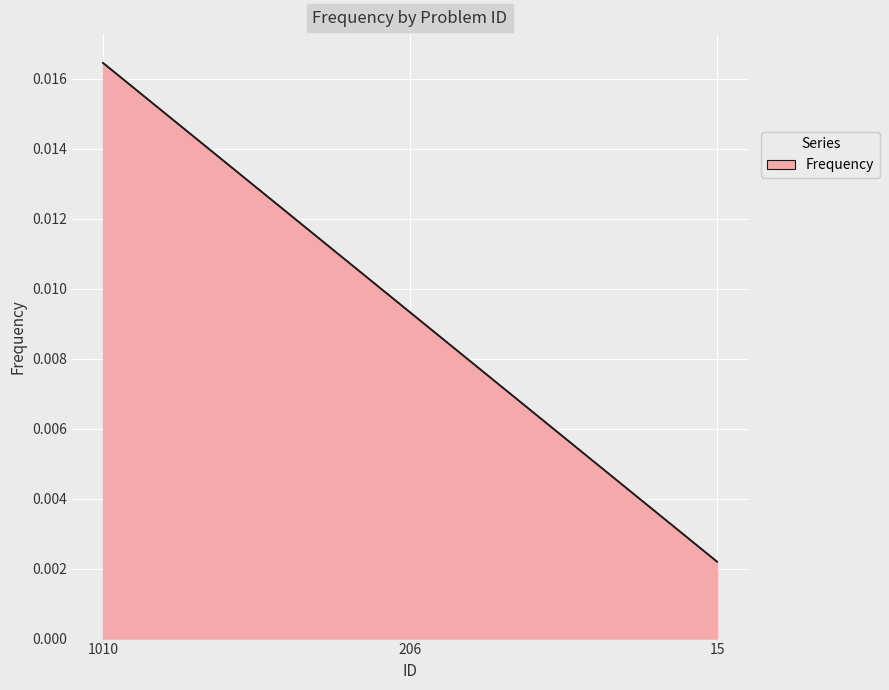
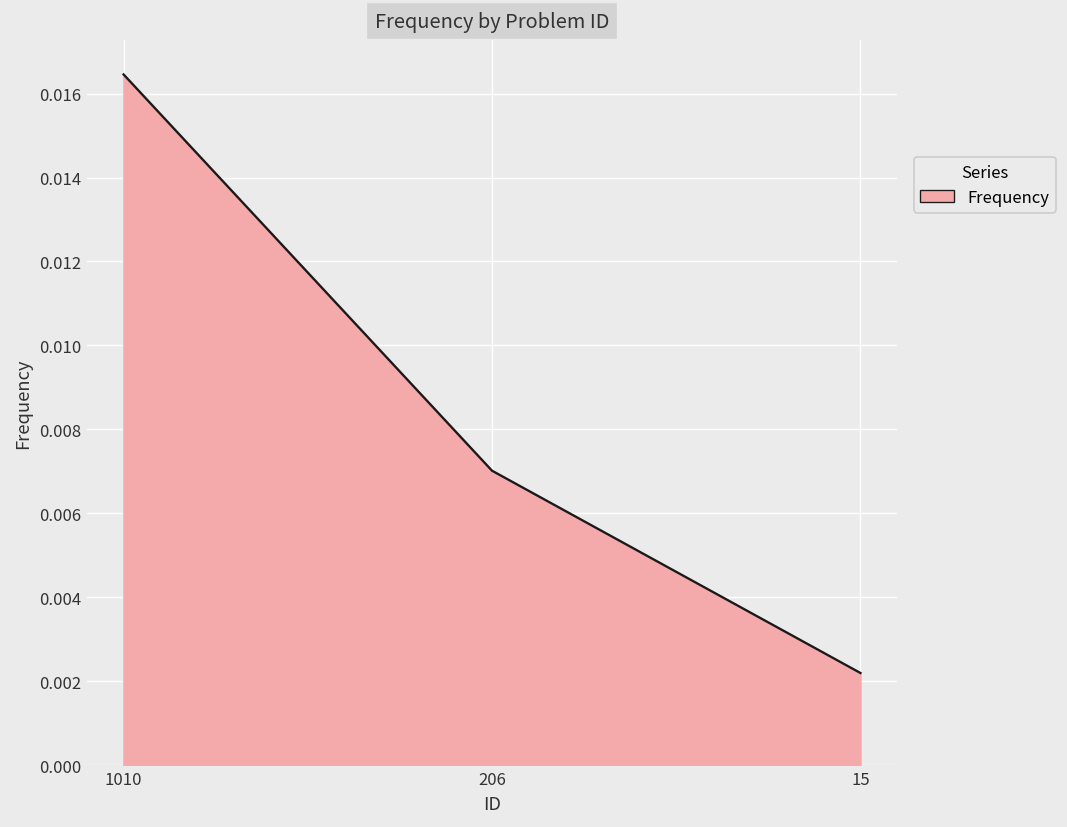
  {
    "1010": 0.0165,
-   "206": 0.0093,
+   "206": 0.0070,
    "15": 0.0022
  }
